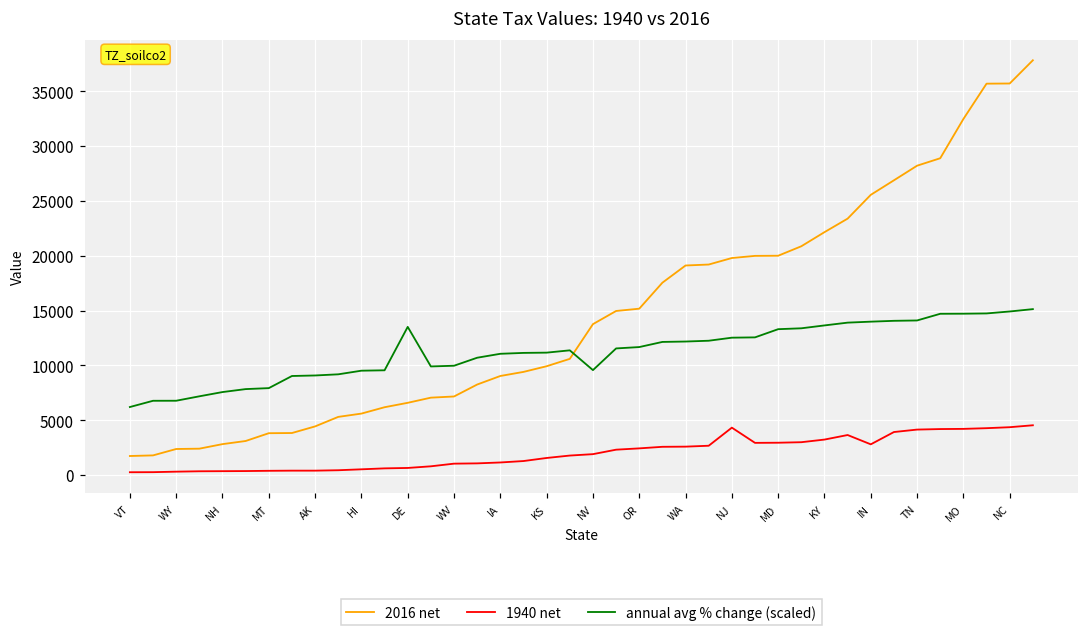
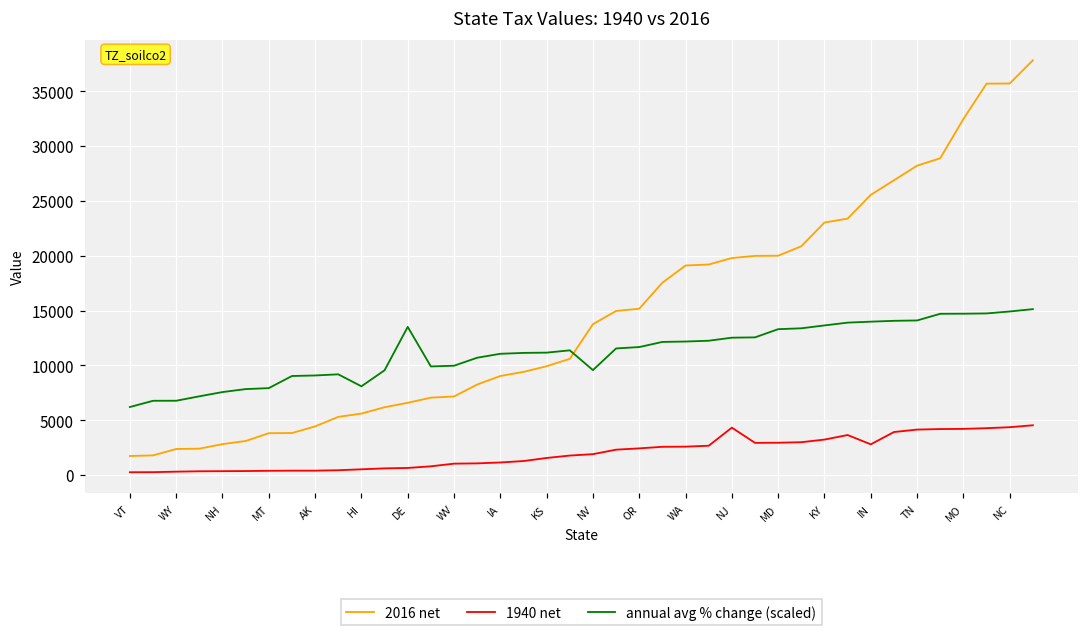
  {
    "2016 net": {
      "VT": 2000,
      "WY": 2000,
      "NH": 3000,
      "MT": 4000,
      "AK": 4000,
      "HI": 6000,
      "DE": 7000,
      "WV": 7000,
      "IA": 9000,
      "KS": 10000,
      "NV": 14000,
      "OR": 15000,
      "WA": 19000,
      "NJ": 20000,
      "MD": 20000,
-     "KY": 22000,
+     "KY": 23000,
      "IN": 26000,
      "TN": 28000,
      "MO": 32000,
      "NC": 36000
    },
    "1940 net": {
      "VT": 0,
      "WY": 0,
      "NH": 0,
      "MT": 0,
      "AK": 0,
      "HI": 1000,
      "DE": 1000,
      "WV": 1000,
      "IA": 1000,
      "KS": 2000,
      "NV": 2000,
      "OR": 2000,
      "WA": 3000,
      "NJ": 4000,
      "MD": 3000,
      "KY": 3000,
      "IN": 3000,
      "TN": 4000,
      "MO": 4000,
      "NC": 4000
    },
    "annual avg % change (scaled)": {
      "VT": 6000,
      "WY": 7000,
      "NH": 8000,
      "MT": 8000,
      "AK": 9000,
-     "HI": 10000,
+     "HI": 8000,
      "DE": 14000,
      "WV": 10000,
      "IA": 11000,
      "KS": 11000,
      "NV": 10000,
      "OR": 12000,
      "WA": 12000,
      "NJ": 13000,
      "MD": 13000,
      "KY": 14000,
      "IN": 14000,
      "TN": 14000,
      "MO": 15000,
      "NC": 15000
    }
  }
